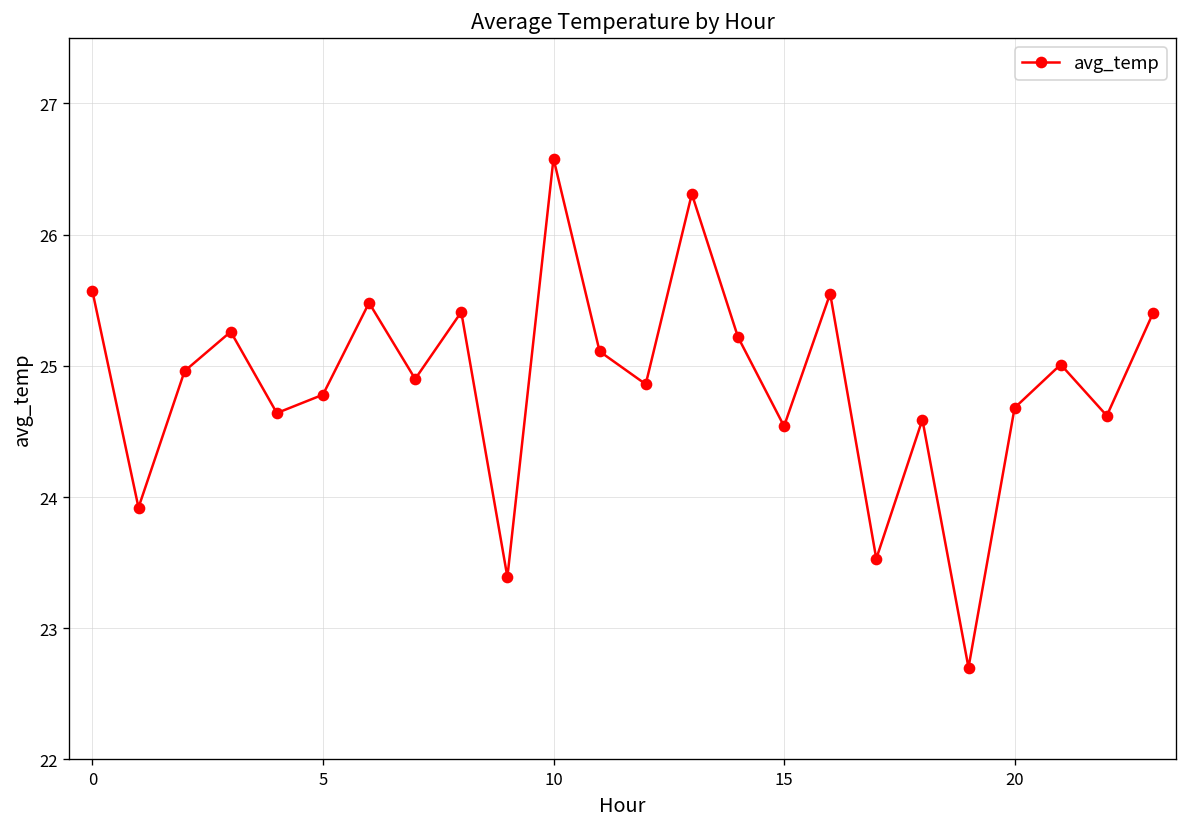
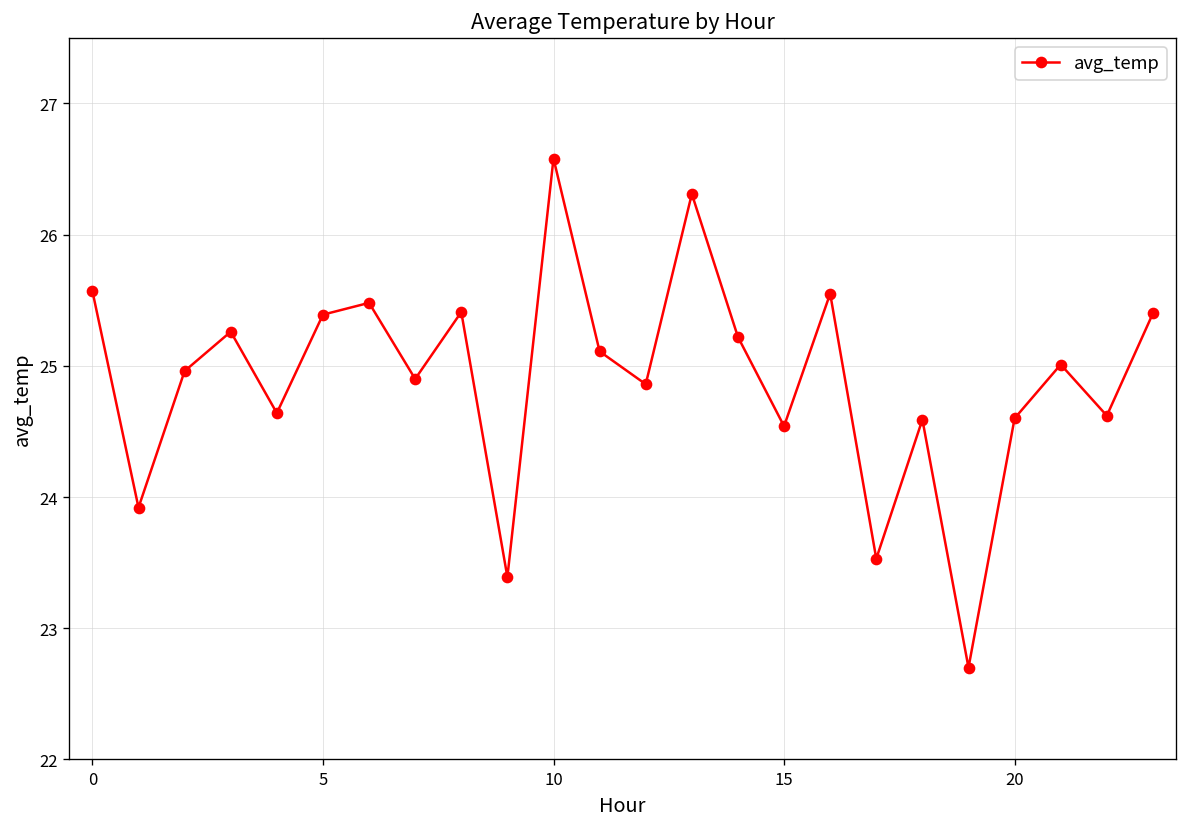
  {
    "0": 25.57,
-   "5": 24.78,
+   "5": 25.39,
    "10": 26.58,
    "15": 24.54,
-   "20": 24.68
+   "20": 24.60
  }
